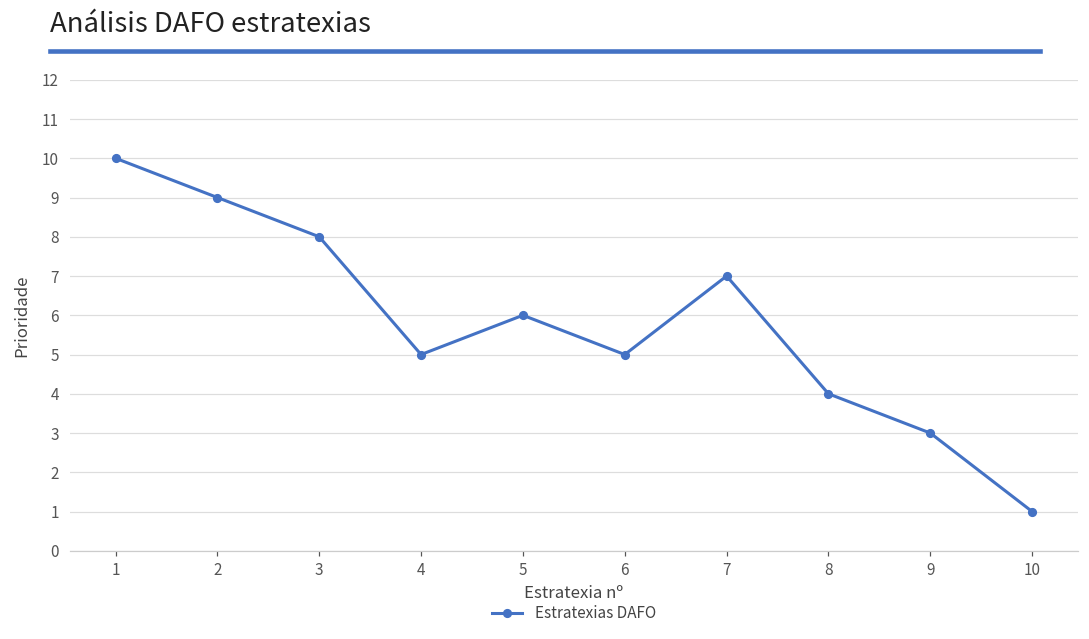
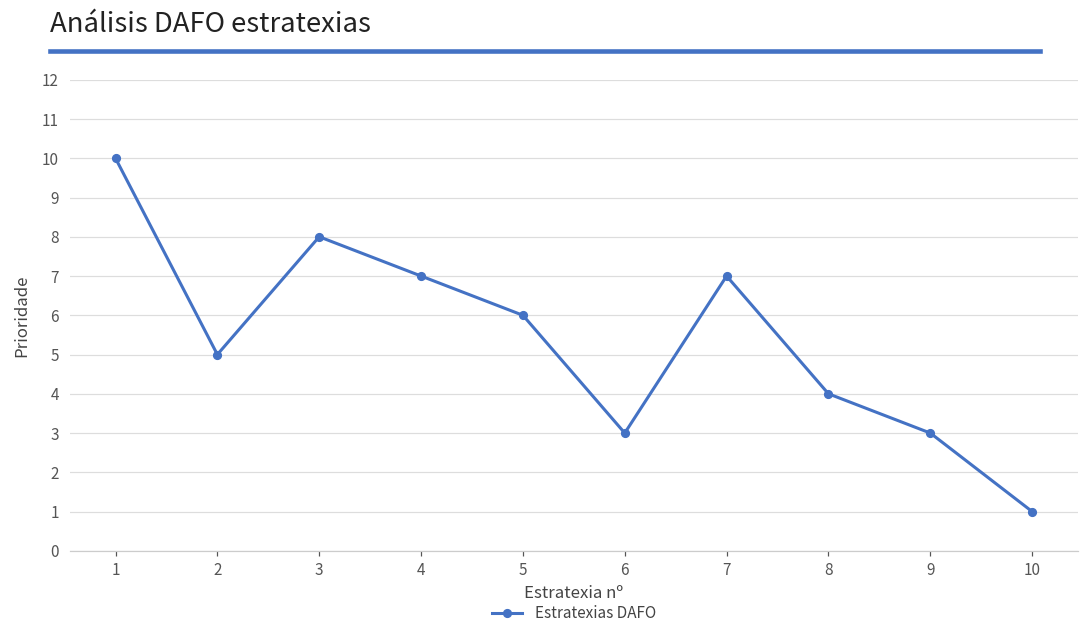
  {
    "1": 10,
-   "2": 9,
+   "2": 5,
    "3": 8,
-   "4": 5,
+   "4": 7,
    "5": 6,
-   "6": 5,
+   "6": 3,
    "7": 7,
    "8": 4,
    "9": 3,
    "10": 1
  }
